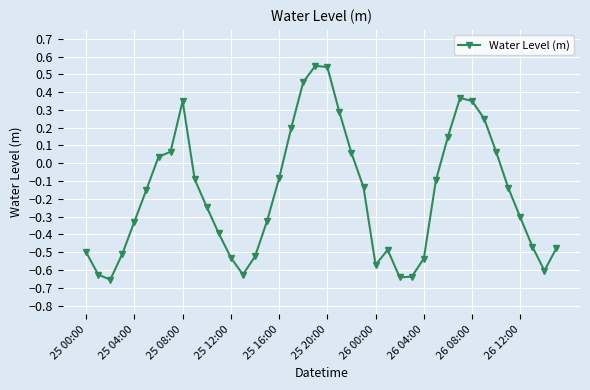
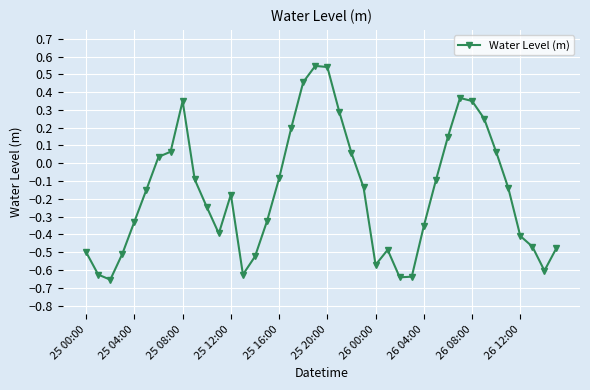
  {
    "25 00:00": -0.50,
    "25 04:00": -0.33,
    "25 08:00": 0.35,
-   "25 12:00": -0.53,
+   "25 12:00": -0.18,
    "25 16:00": -0.08,
    "25 20:00": 0.54,
    "26 00:00": -0.57,
-   "26 04:00": -0.54,
+   "26 04:00": -0.35,
    "26 08:00": 0.35,
-   "26 12:00": -0.30
+   "26 12:00": -0.41
  }
